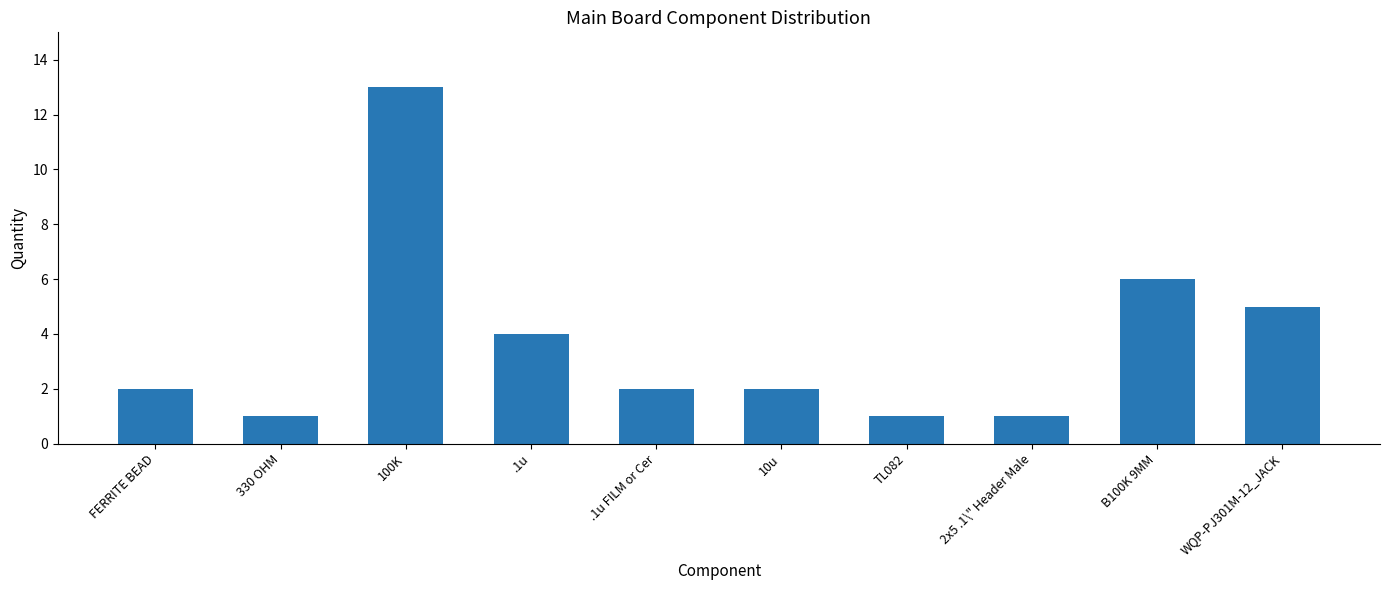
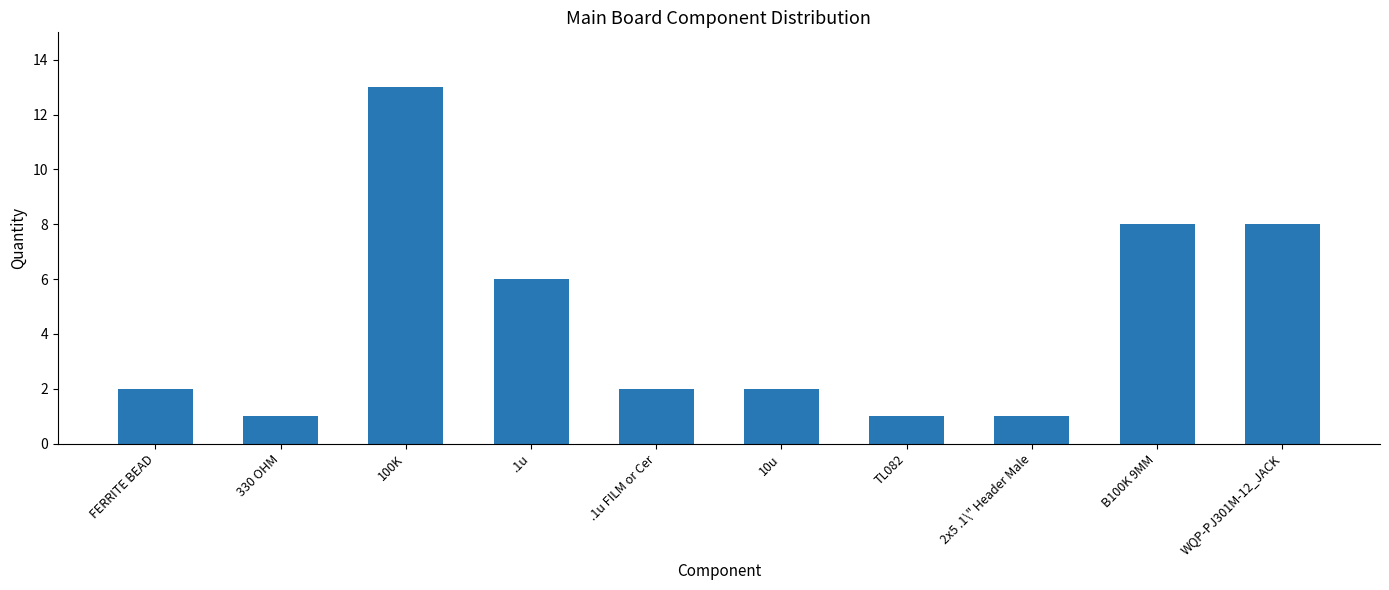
  {
    "FERRITE BEAD": 2,
    "330 OHM": 1,
    "100K": 13,
-   ".1u": 4,
+   ".1u": 6,
    ".1u FILM or Cer": 2,
    "10u": 2,
    "TL082": 1,
    "2x5 .1\\\" Header Male": 1,
-   "B100K 9MM": 6,
-   "WQP-PJ301M-12_JACK": 5
+   "B100K 9MM": 8,
+   "WQP-PJ301M-12_JACK": 8
  }
